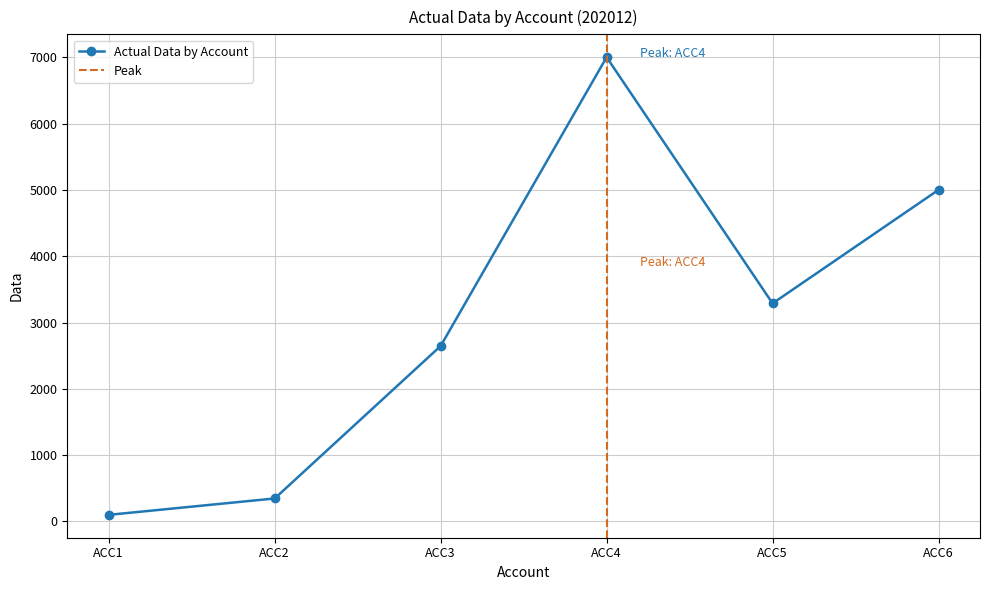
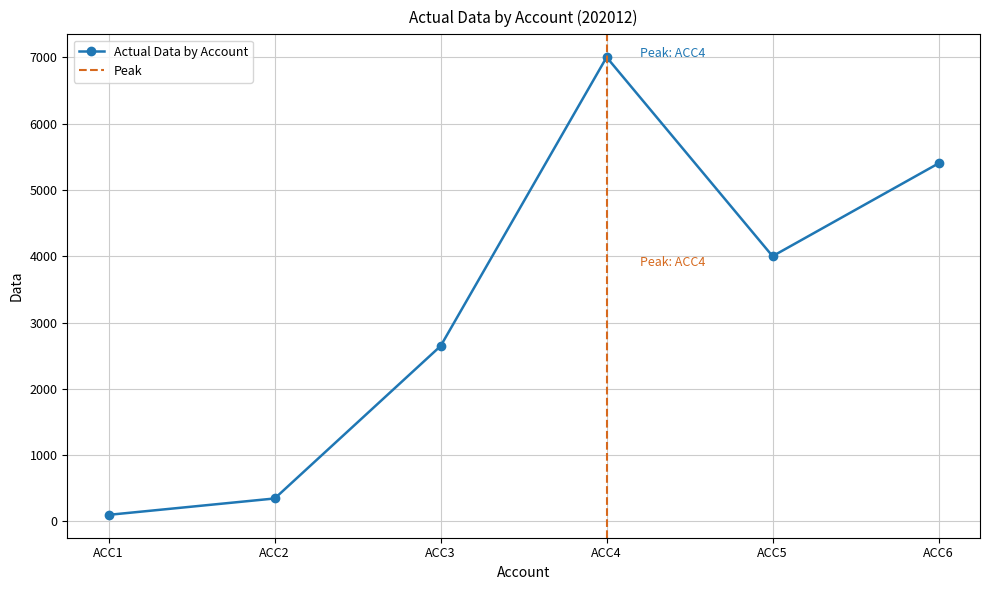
  {
    "ACC1": 100,
    "ACC2": 300,
    "ACC3": 2600,
    "ACC4": 7000,
-   "ACC5": 3300,
-   "ACC6": 5000
+   "ACC5": 4000,
+   "ACC6": 5400
  }
